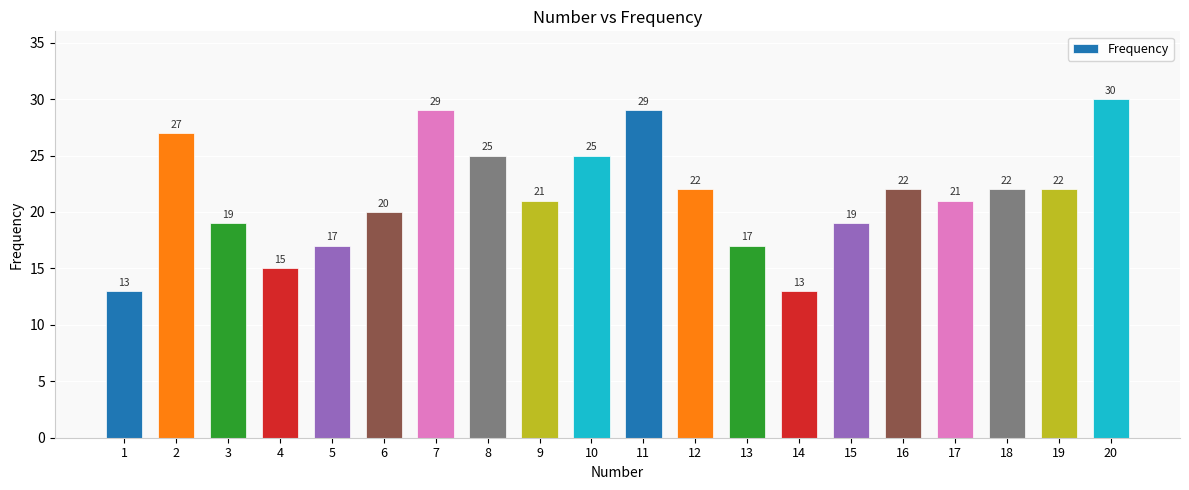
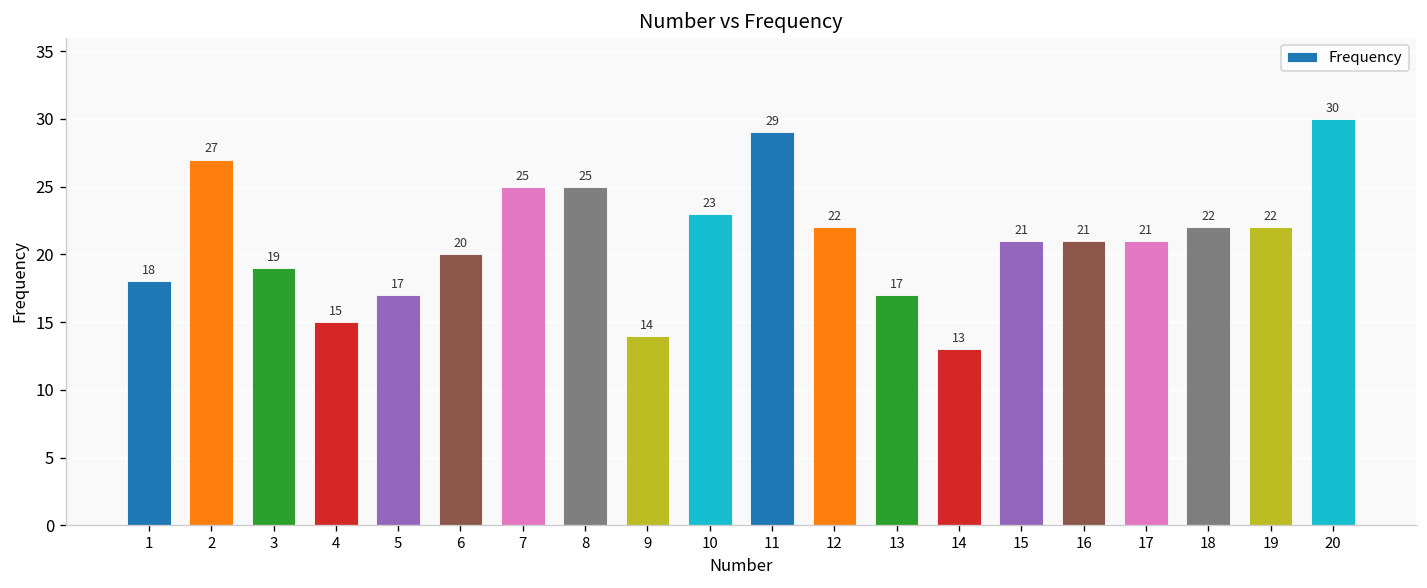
  {
-   "1": 13,
+   "1": 18,
    "2": 27,
    "3": 19,
    "4": 15,
    "5": 17,
    "6": 20,
-   "7": 29,
+   "7": 25,
    "8": 25,
-   "9": 21,
-   "10": 25,
+   "9": 14,
+   "10": 23,
    "11": 29,
    "12": 22,
    "13": 17,
    "14": 13,
-   "15": 19,
-   "16": 22,
+   "15": 21,
+   "16": 21,
    "17": 21,
    "18": 22,
    "19": 22,
    "20": 30
  }
